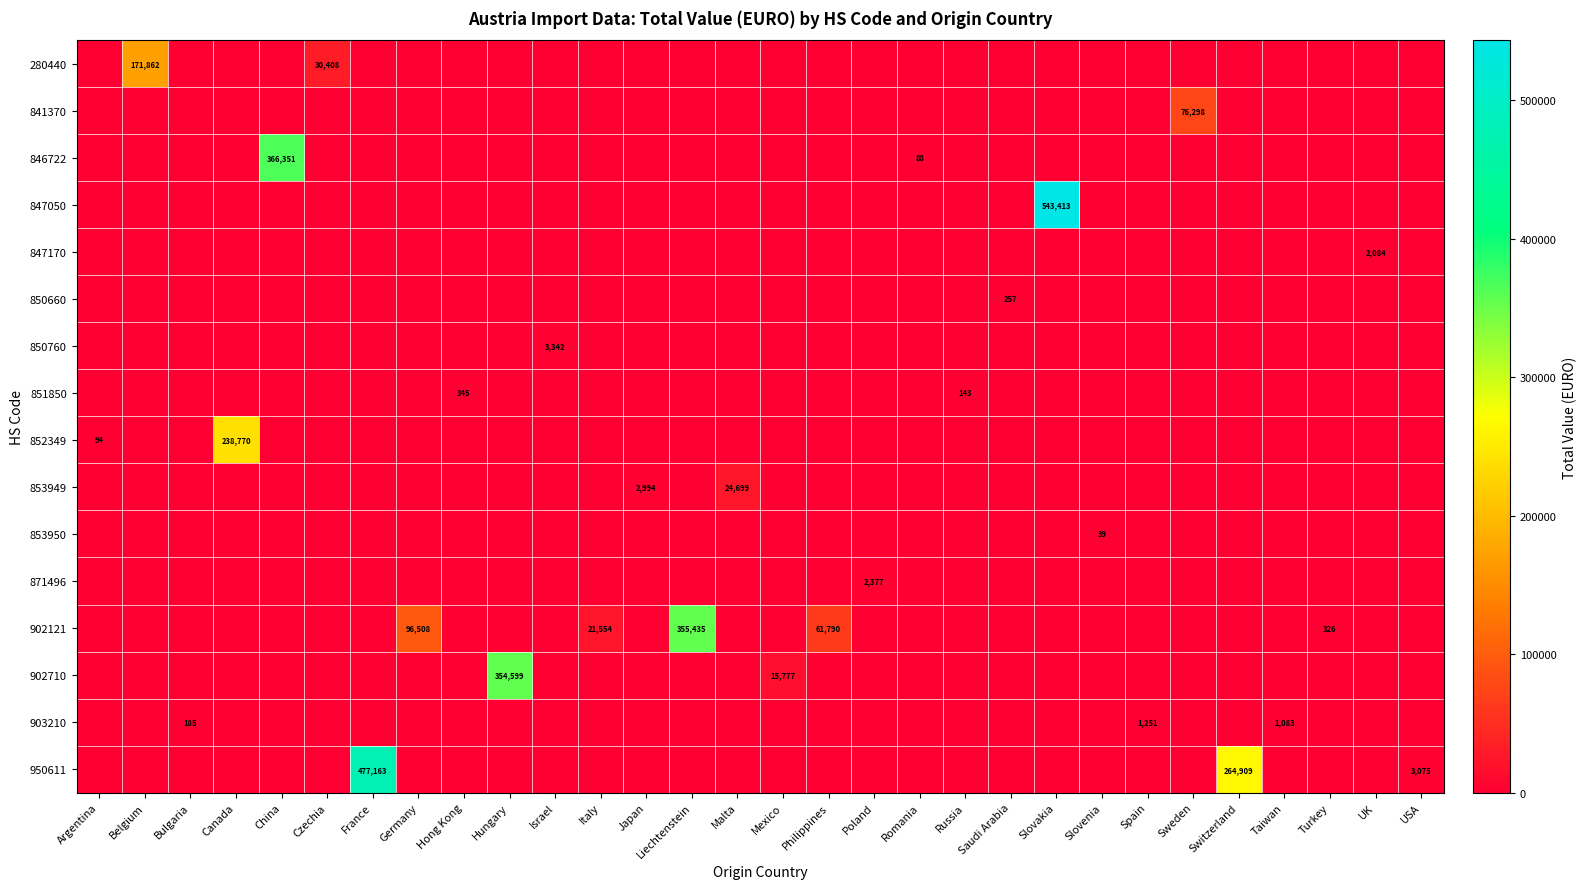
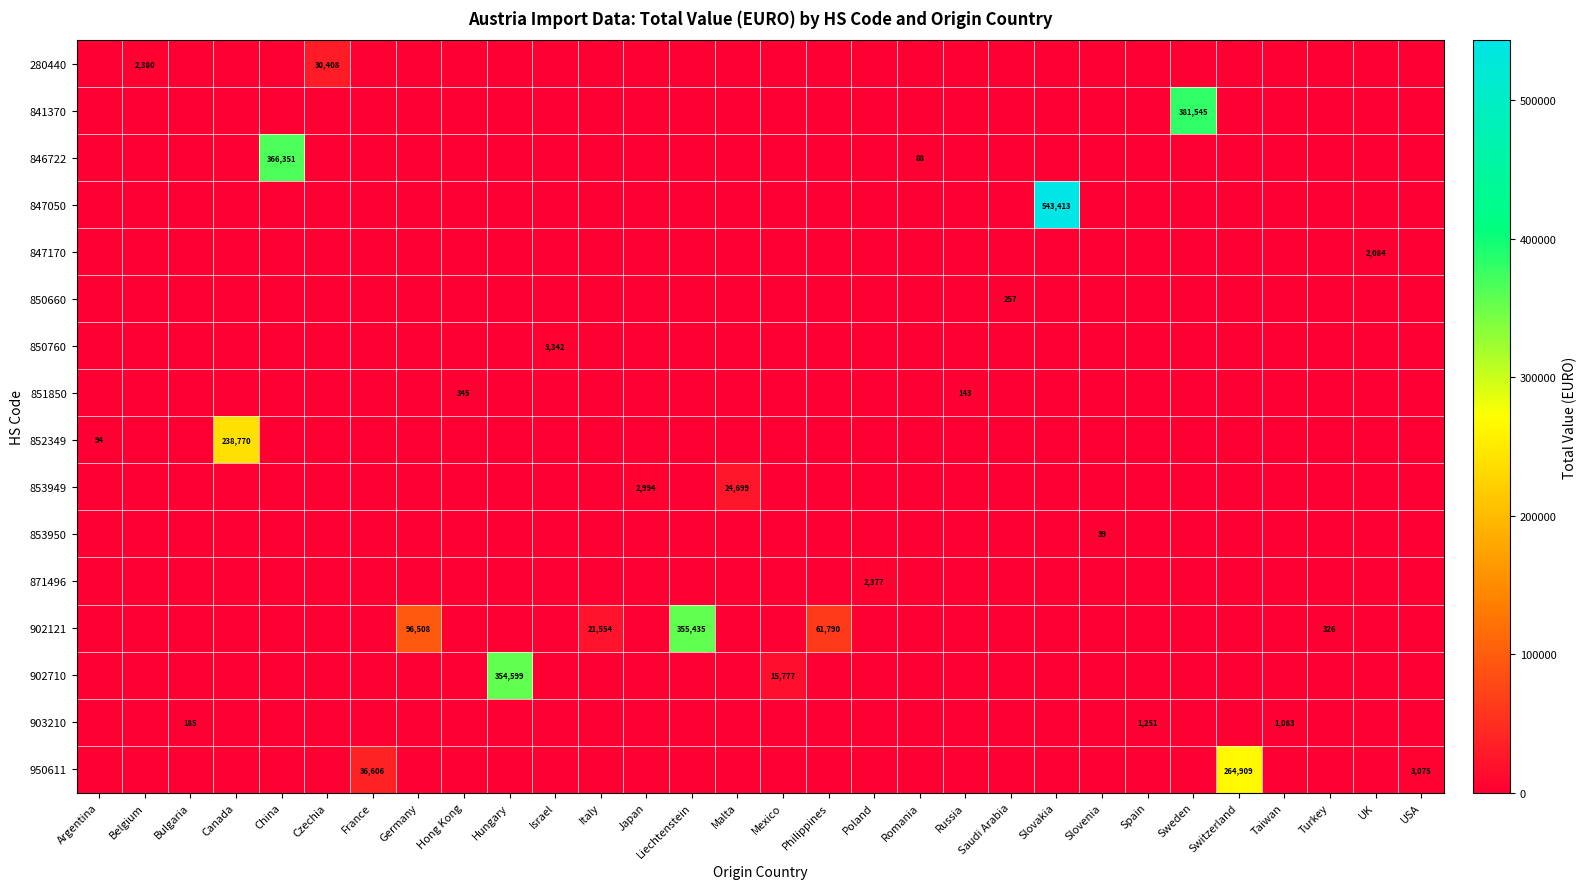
  {
    "280440": {
-     "Belgium": "171,862",
+     "Belgium": "2,380",
      "Czechia": "30,408"
    },
    "841370": {
-     "Sweden": "76,298"
+     "Sweden": "381,545"
    },
    "846722": {
      "China": "366,351",
      "Romania": "88"
    },
    "847050": {
      "Slovakia": "543,413"
    },
    "847170": {
      "UK": "2,084"
    },
    "850660": {
      "Saudi Arabia": "257"
    },
    "850760": {
      "Israel": "3,342"
    },
    "851850": {
      "Hong Kong": "345",
      "Russia": "143"
    },
    "852349": {
      "Argentina": "94",
      "Canada": "238,770"
    },
    "853949": {
      "Japan": "2,994",
      "Malta": "24,699"
    },
    "853950": {
      "Slovenia": "39"
    },
    "871496": {
      "Poland": "2,377"
    },
    "902121": {
      "Germany": "96,508",
      "Italy": "21,554",
      "Liechtenstein": "355,435",
      "Philippines": "61,790",
      "Turkey": "326"
    },
    "902710": {
      "Hungary": "354,599",
      "Mexico": "15,777"
    },
    "903210": {
      "Bulgaria": "185",
      "Spain": "1,251",
      "Taiwan": "1,083"
    },
    "950611": {
-     "France": "477,163",
+     "France": "36,606",
      "Switzerland": "264,909",
      "USA": "3,075"
    }
  }
